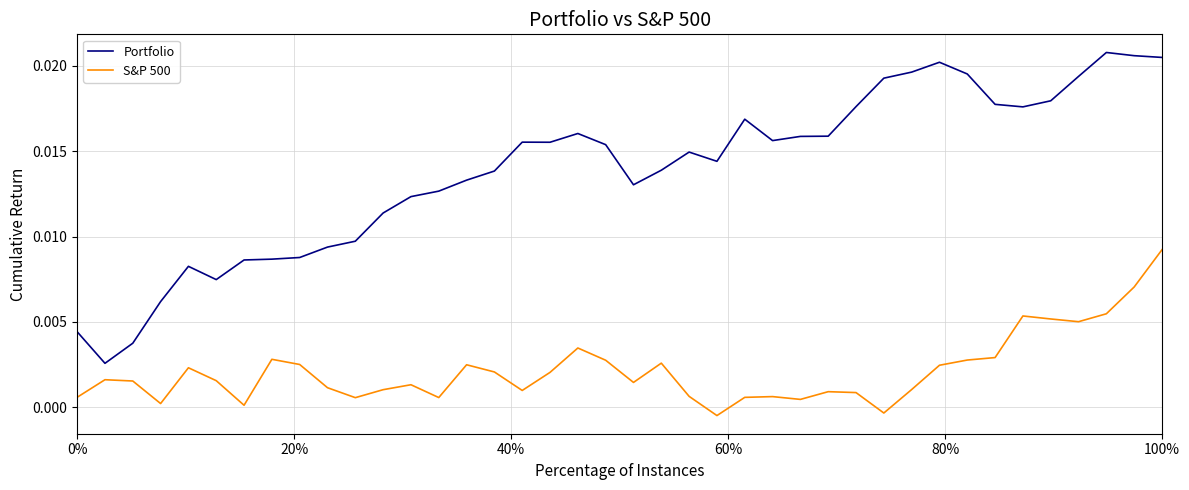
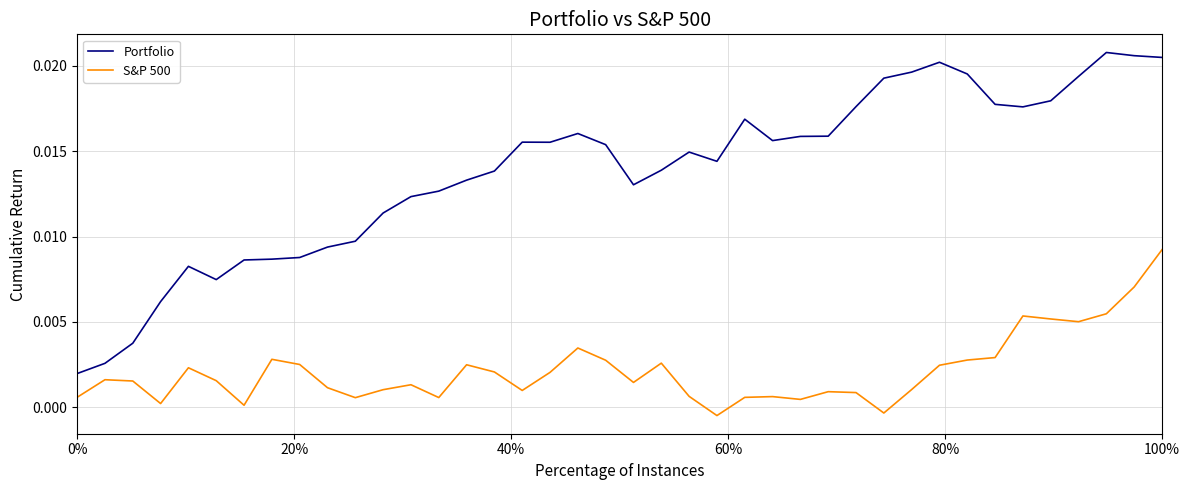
  {
    "Portfolio": {
-     "0%": 0.0044,
+     "0%": 0.0020,
      "100%": 0.0205
    },
    "S&P 500": {
      "0%": 0.0006,
      "100%": 0.0092
    }
  }
